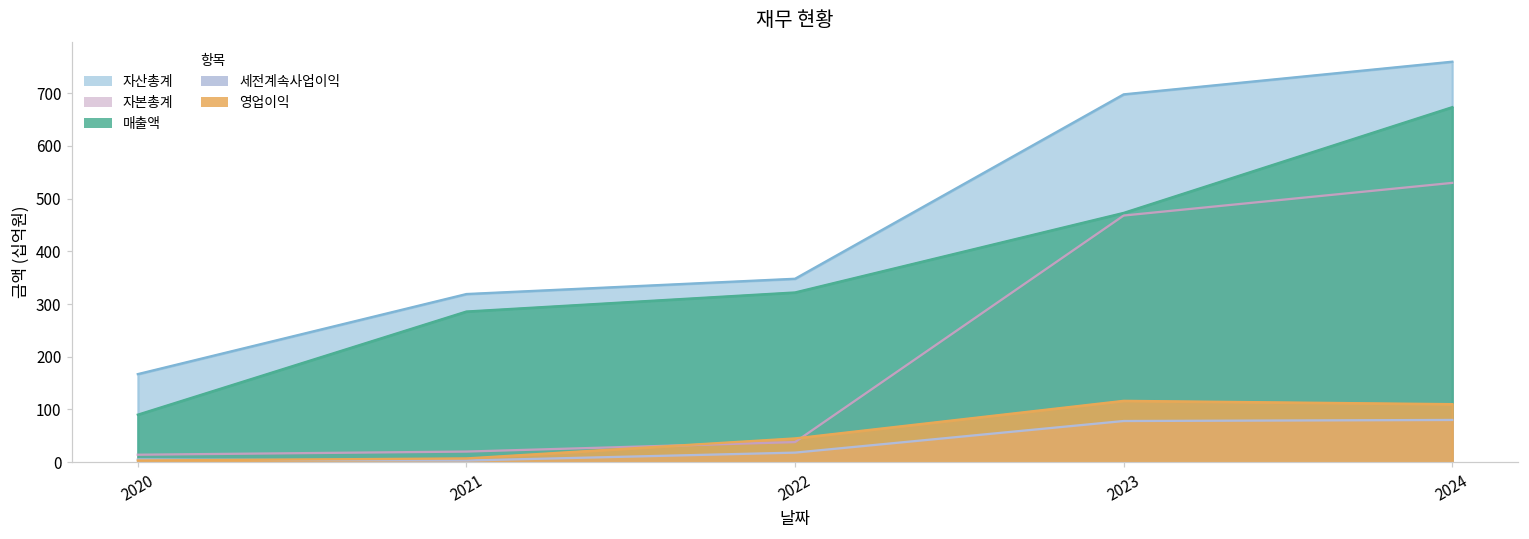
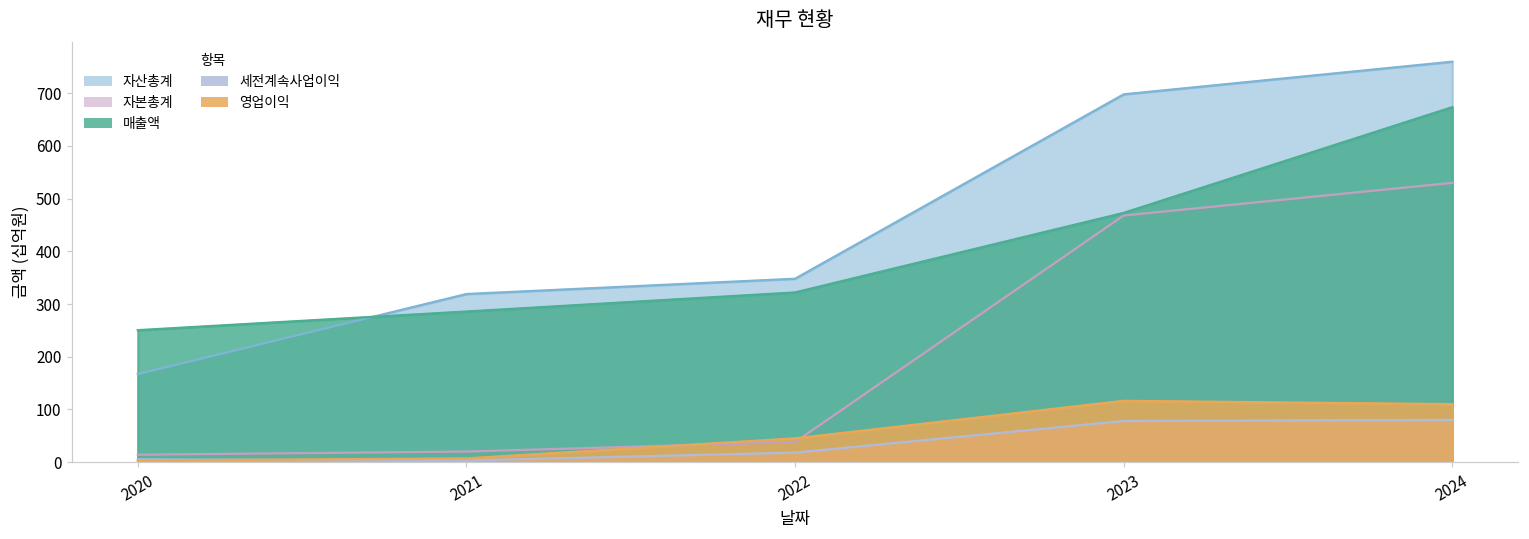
  {
    "매출액": {
-     "2020": 90,
+     "2020": 250,
      "2021": 290,
      "2022": 320,
      "2024": 670
    },
    "영업이익": {
      "2022": 50,
      "2023": 120,
      "2024": 110
    }
  }
